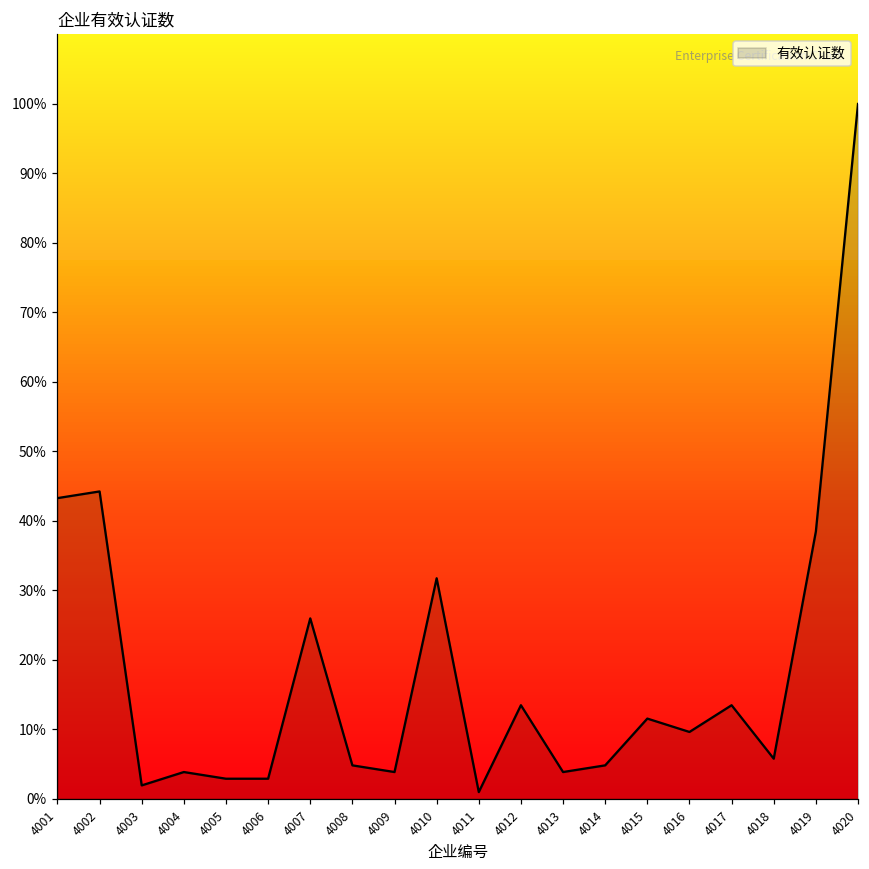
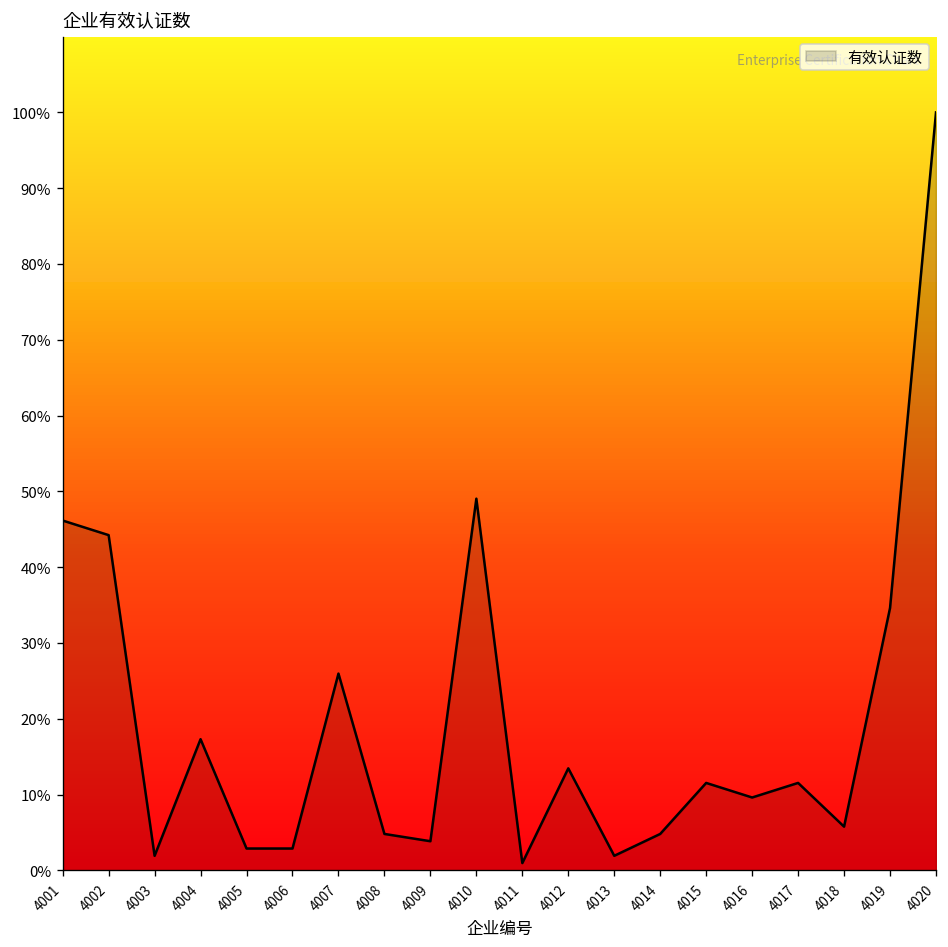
  {
-   "4001": "43%",
+   "4001": "46%",
    "4002": "44%",
    "4003": "2%",
-   "4004": "4%",
+   "4004": "17%",
    "4005": "3%",
    "4006": "3%",
    "4007": "26%",
    "4008": "5%",
    "4009": "4%",
-   "4010": "32%",
+   "4010": "49%",
    "4011": "1%",
    "4012": "13%",
-   "4013": "4%",
+   "4013": "2%",
    "4014": "5%",
    "4015": "12%",
    "4016": "10%",
-   "4017": "13%",
+   "4017": "12%",
    "4018": "6%",
-   "4019": "38%",
+   "4019": "35%",
    "4020": "100%"
  }
